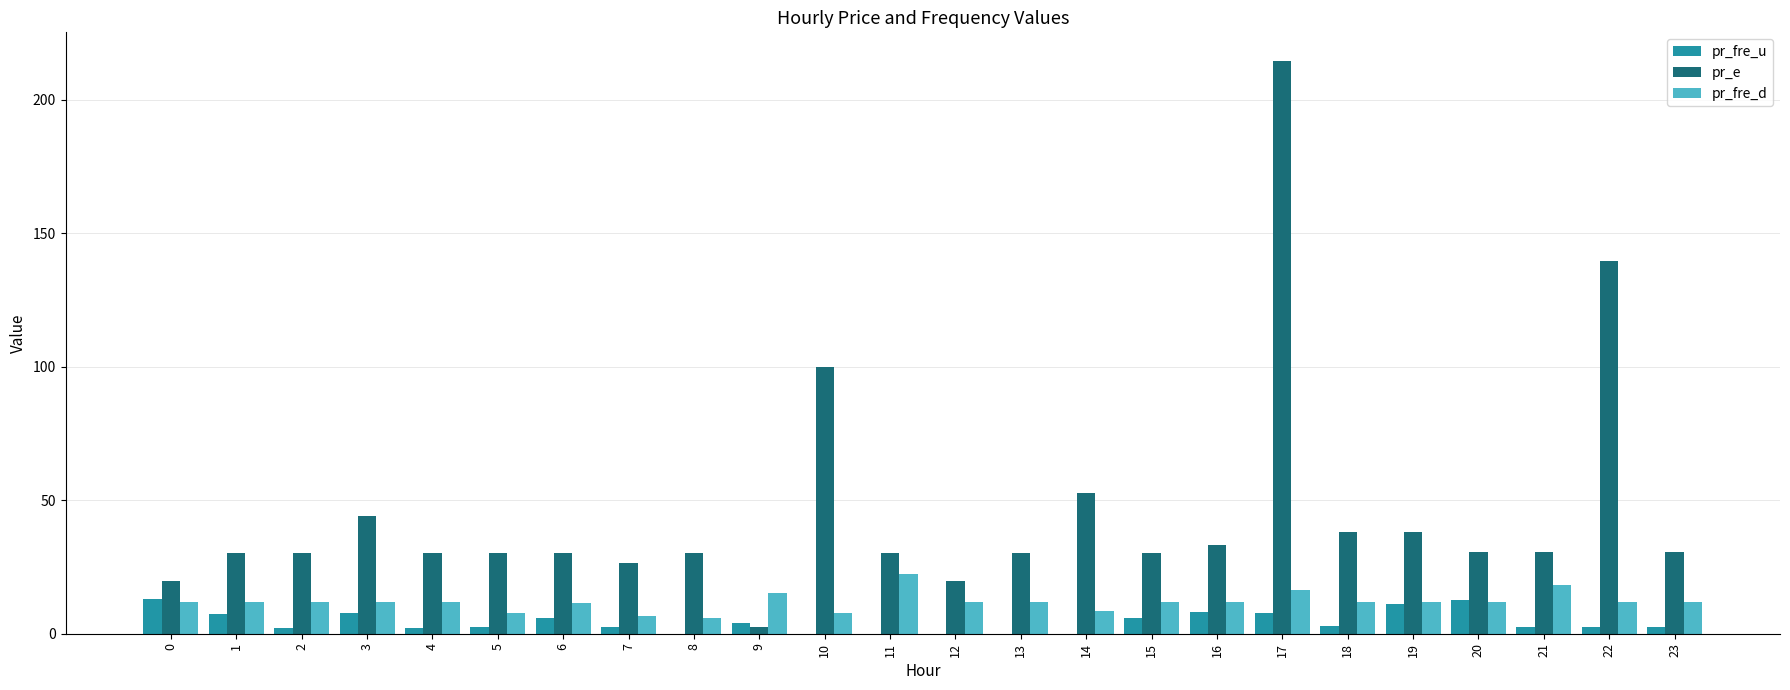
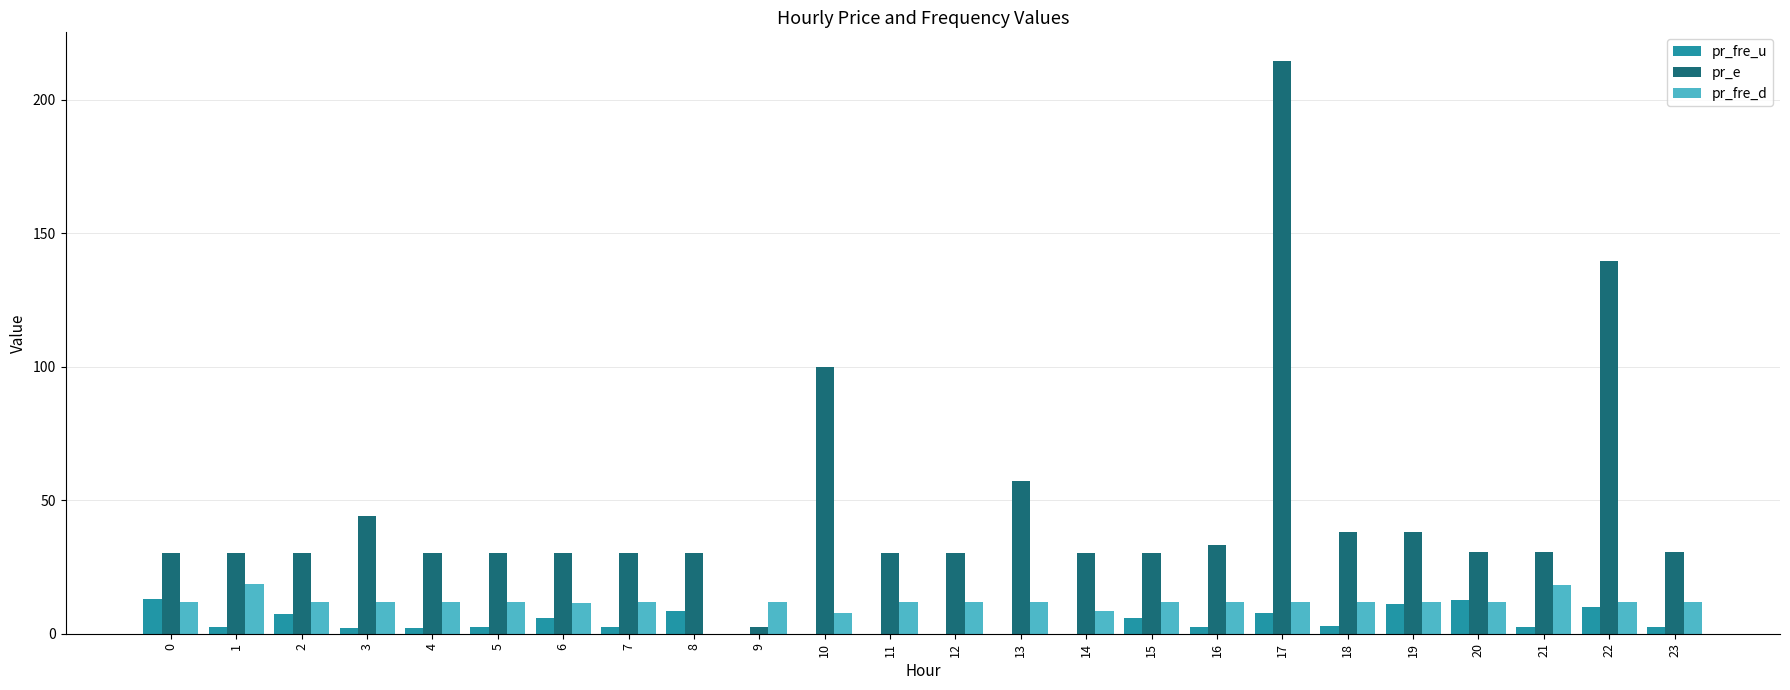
  {
    "pr_fre_u": {
      "0": 13,
-     "1": 7,
-     "2": 2,
-     "3": 8,
+     "1": 3,
+     "2": 8,
+     "3": 2,
      "4": 2,
      "5": 3,
      "6": 6,
      "7": 3,
-     "8": 0,
-     "9": 4,
+     "8": 9,
+     "9": 0,
      "15": 6,
-     "16": 8,
+     "16": 3,
      "17": 8,
      "18": 3,
      "19": 11,
      "20": 13,
      "21": 3,
-     "22": 3,
+     "22": 10,
      "23": 3
    },
    "pr_e": {
-     "0": 20,
+     "0": 30,
      "1": 30,
      "2": 30,
      "3": 44,
      "4": 30,
      "5": 30,
      "6": 30,
-     "7": 27,
+     "7": 30,
      "8": 30,
      "9": 3,
      "10": 100,
      "11": 30,
-     "12": 20,
-     "13": 30,
-     "14": 53,
+     "12": 30,
+     "13": 57,
+     "14": 30,
      "15": 30,
      "16": 33,
      "17": 215,
      "18": 38,
      "19": 38,
      "20": 31,
      "21": 30,
      "22": 140,
      "23": 30
    },
    "pr_fre_d": {
      "0": 12,
-     "1": 12,
+     "1": 19,
      "2": 12,
      "3": 12,
      "4": 12,
-     "5": 8,
+     "5": 12,
      "6": 11,
-     "7": 7,
-     "8": 6,
-     "9": 15,
+     "7": 12,
+     "8": 0,
+     "9": 12,
      "10": 8,
-     "11": 22,
+     "11": 12,
      "12": 12,
      "13": 12,
      "14": 9,
      "15": 12,
      "16": 12,
-     "17": 16,
+     "17": 12,
      "18": 12,
      "19": 12,
      "20": 12,
      "21": 18,
      "22": 12,
      "23": 12
    }
  }
